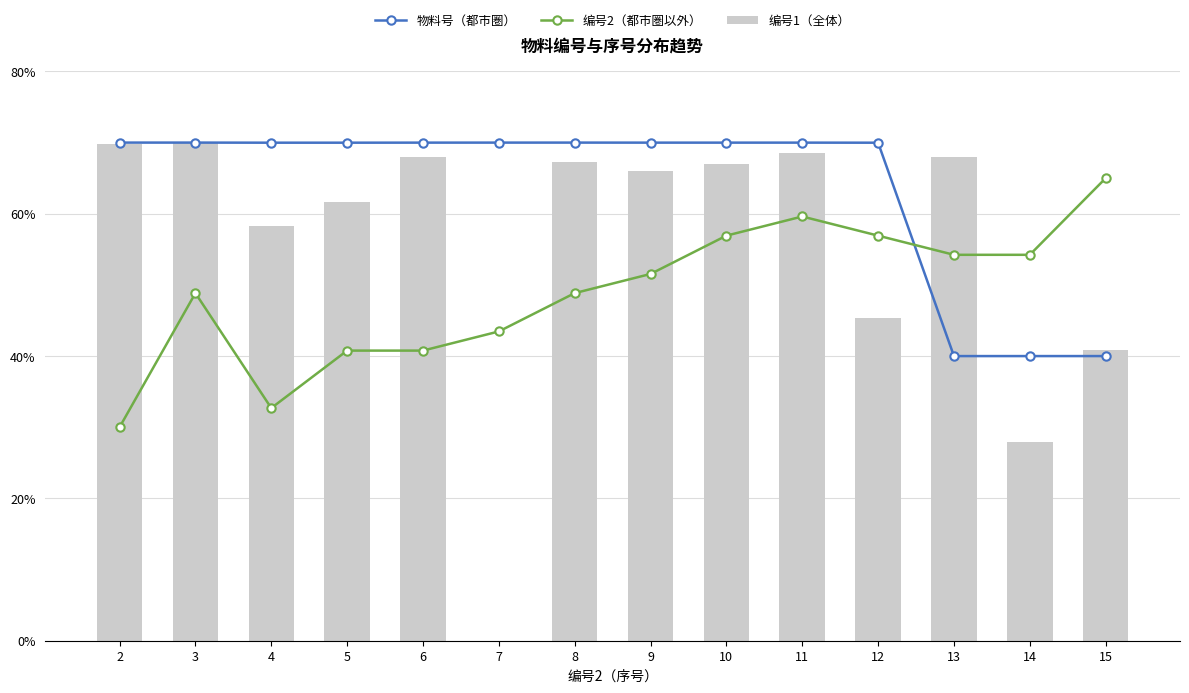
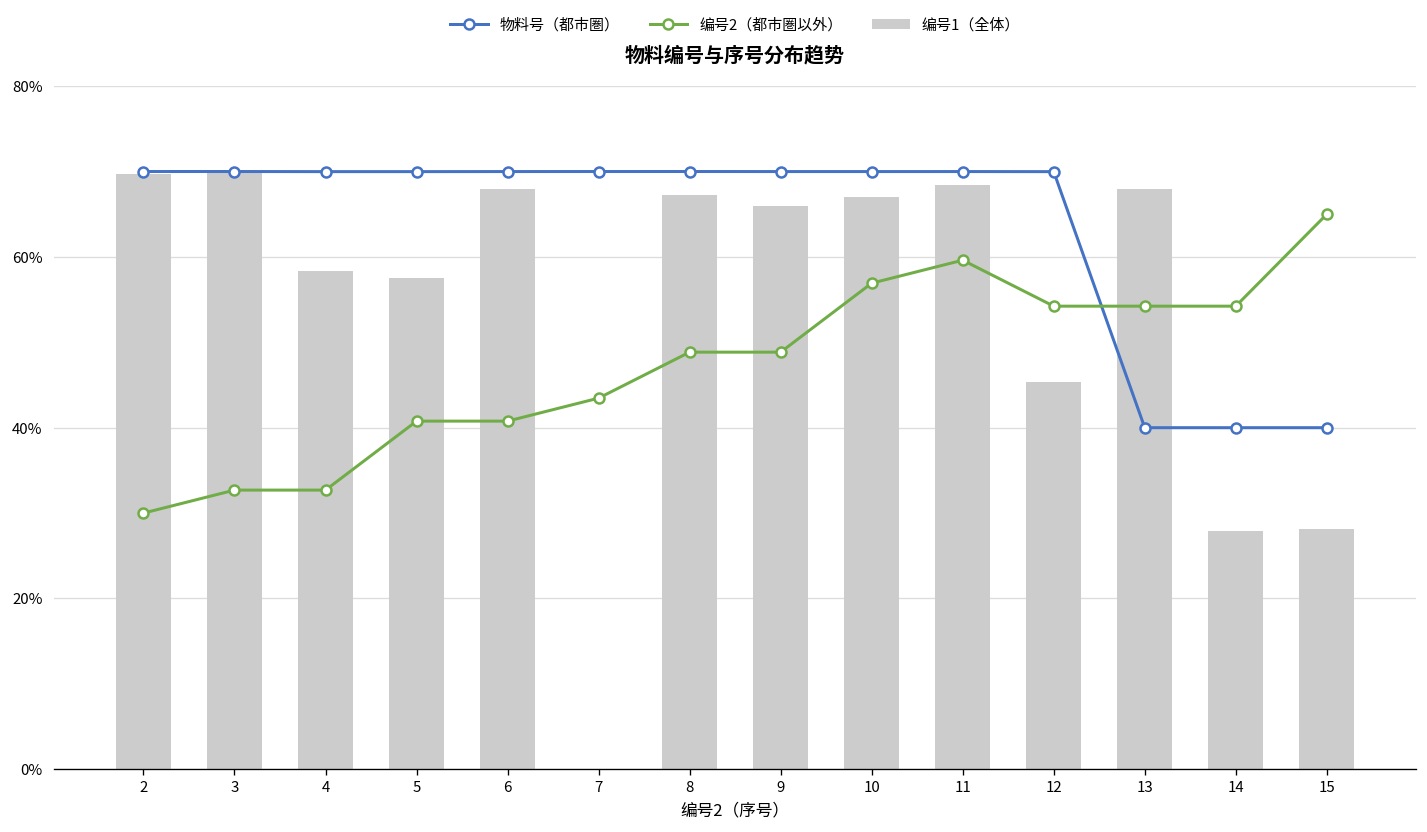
  {
    "物料号（都市圏）": {
      "2": "70%",
      "3": "70%",
      "4": "70%",
      "5": "70%",
      "6": "70%",
      "7": "70%",
      "8": "70%",
      "9": "70%",
      "10": "70%",
      "11": "70%",
      "12": "70%",
      "13": "40%",
      "14": "40%",
      "15": "40%"
    },
    "编号1（全体）": {
      "2": "70%",
      "3": "70%",
      "4": "58%",
-     "5": "62%",
+     "5": "58%",
      "6": "68%",
      "7": "0%",
      "8": "67%",
      "9": "66%",
      "10": "67%",
      "11": "68%",
      "12": "45%",
      "13": "68%",
      "14": "28%",
-     "15": "41%"
+     "15": "28%"
    },
    "编号2（都市圏以外）": {
      "2": "30%",
-     "3": "49%",
+     "3": "33%",
      "4": "33%",
      "5": "41%",
      "6": "41%",
      "7": "43%",
      "8": "49%",
-     "9": "52%",
+     "9": "49%",
      "10": "57%",
      "11": "60%",
-     "12": "57%",
+     "12": "54%",
      "13": "54%",
      "14": "54%",
      "15": "65%"
    }
  }
